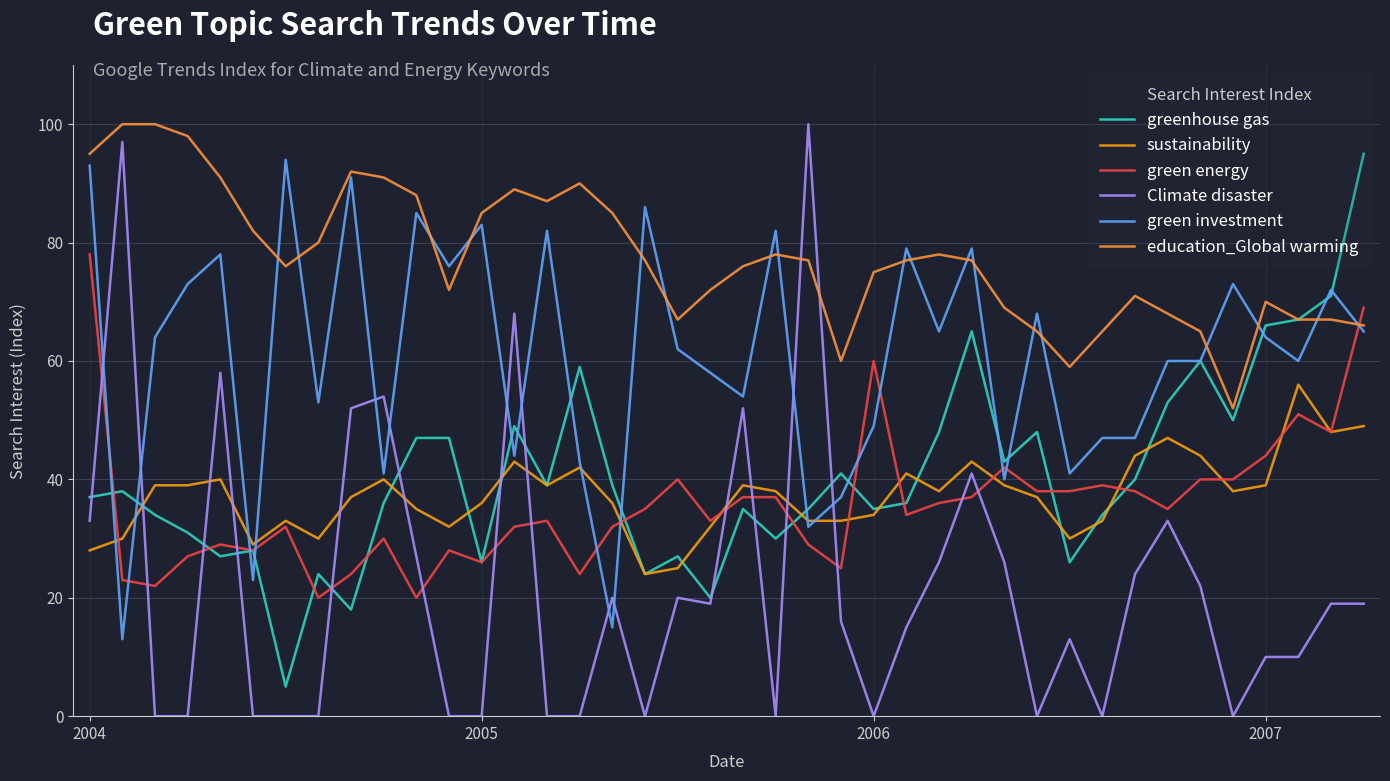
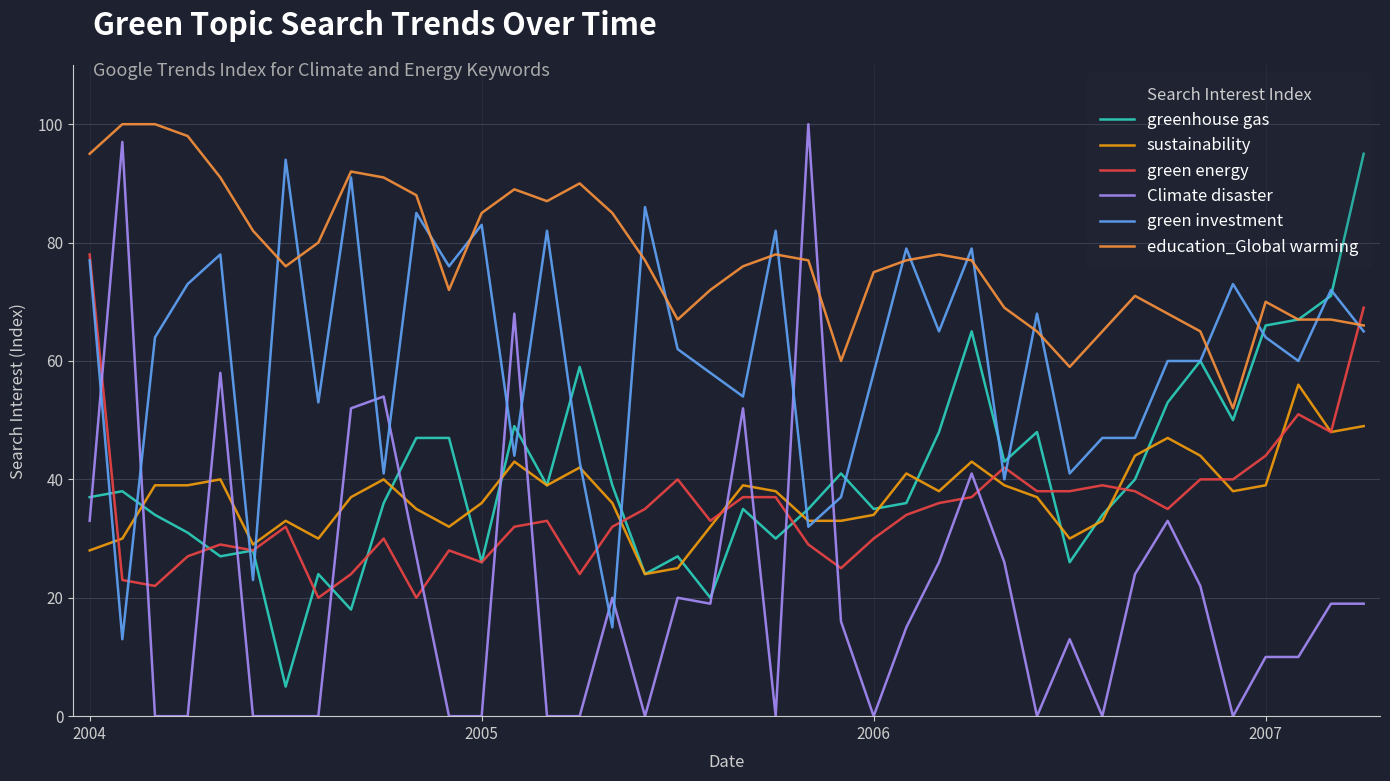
  {
    "greenhouse gas": {
      "2004": 37,
      "2006": 35,
      "2007": 66
    },
    "green energy": {
      "2004": 78,
-     "2006": 60,
+     "2006": 30,
      "2007": 44
    },
    "Climate disaster": {
      "2004": 33,
      "2005": 0,
      "2006": 0,
      "2007": 10
    },
    "green investment": {
-     "2004": 93,
+     "2004": 77,
      "2005": 83,
-     "2006": 49,
+     "2006": 58,
      "2007": 64
    }
  }
